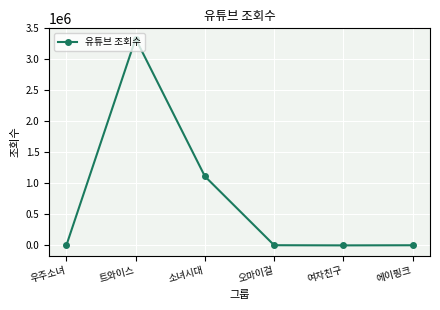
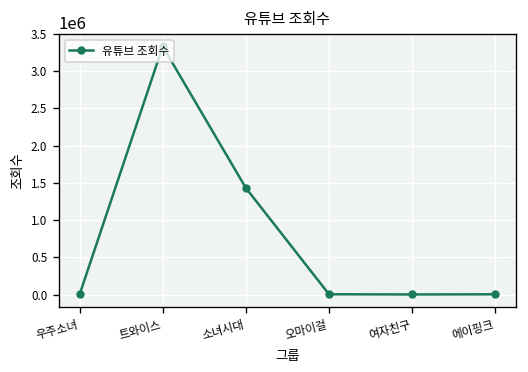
  {
    "우주소녀": 0,
-   "소녀시대": 1100000,
+   "소녀시대": 1400000,
    "오마이걸": 0,
    "여자친구": 0,
    "에이핑크": 0
  }
